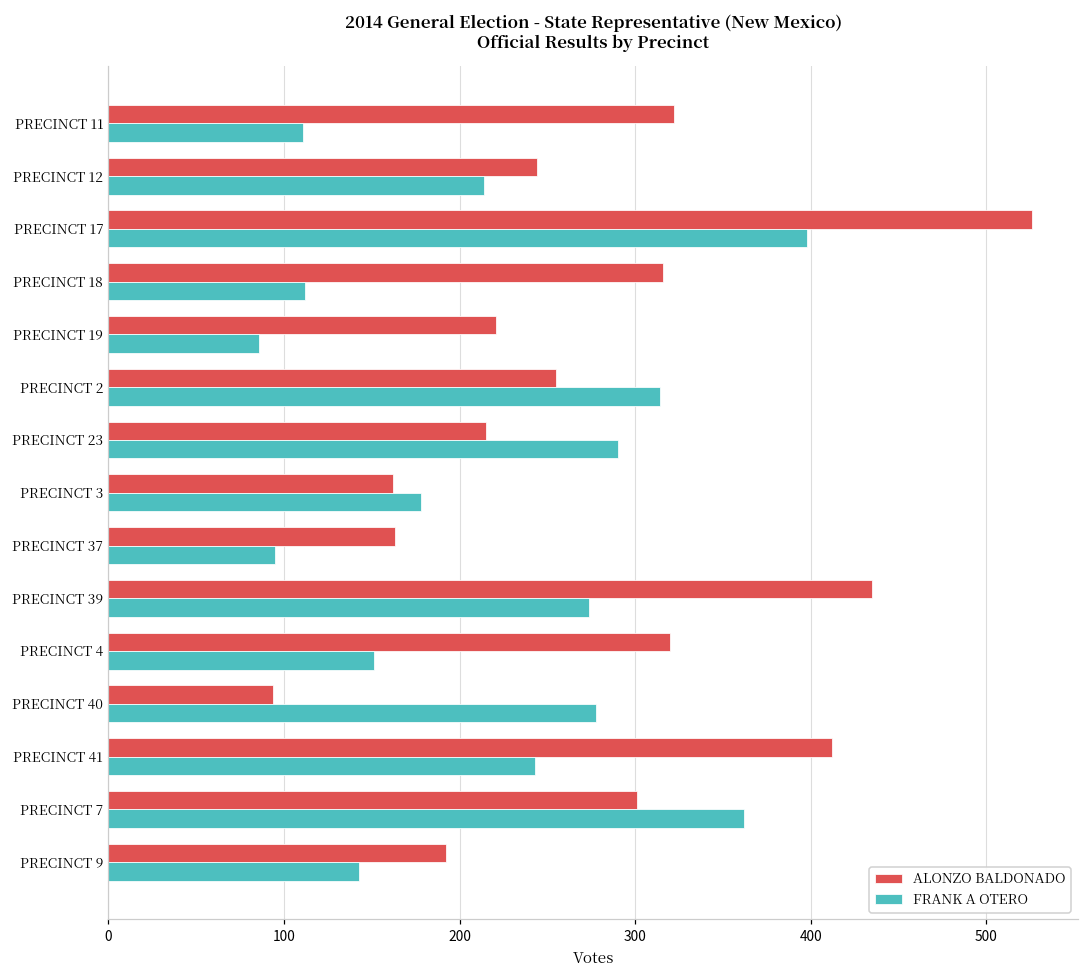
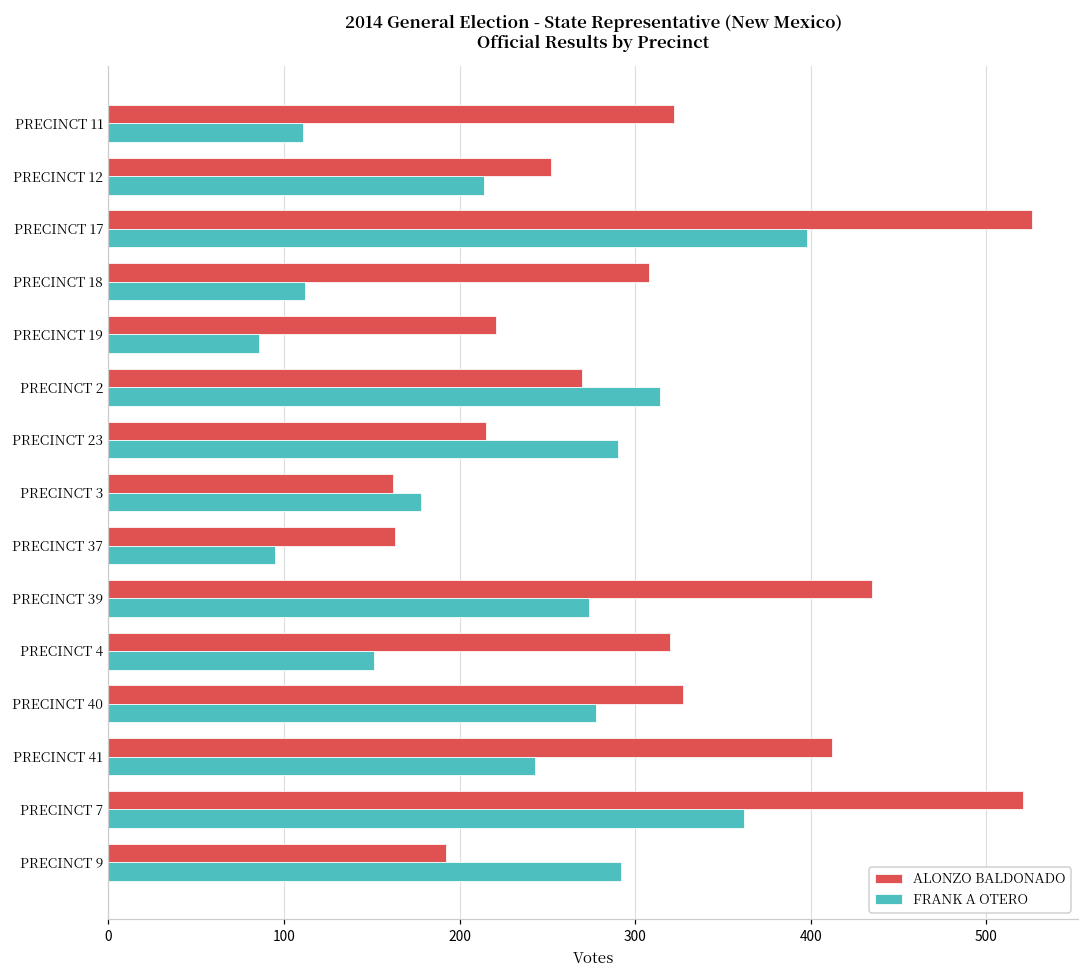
  {
    "ALONZO BALDONADO": {
      "PRECINCT 11": 322,
-     "PRECINCT 12": 244,
+     "PRECINCT 12": 252,
      "PRECINCT 17": 526,
-     "PRECINCT 18": 316,
+     "PRECINCT 18": 308,
      "PRECINCT 19": 221,
-     "PRECINCT 2": 255,
+     "PRECINCT 2": 270,
      "PRECINCT 23": 215,
      "PRECINCT 3": 162,
      "PRECINCT 37": 163,
      "PRECINCT 39": 435,
      "PRECINCT 4": 320,
-     "PRECINCT 40": 94,
+     "PRECINCT 40": 327,
      "PRECINCT 41": 412,
-     "PRECINCT 7": 301,
+     "PRECINCT 7": 521,
      "PRECINCT 9": 192
    },
    "FRANK A OTERO": {
      "PRECINCT 11": 111,
      "PRECINCT 12": 214,
      "PRECINCT 17": 398,
      "PRECINCT 18": 112,
      "PRECINCT 19": 86,
      "PRECINCT 2": 314,
      "PRECINCT 23": 290,
      "PRECINCT 3": 178,
      "PRECINCT 37": 95,
      "PRECINCT 39": 274,
      "PRECINCT 4": 151,
      "PRECINCT 40": 278,
      "PRECINCT 41": 243,
      "PRECINCT 7": 362,
-     "PRECINCT 9": 143
+     "PRECINCT 9": 292
    }
  }
